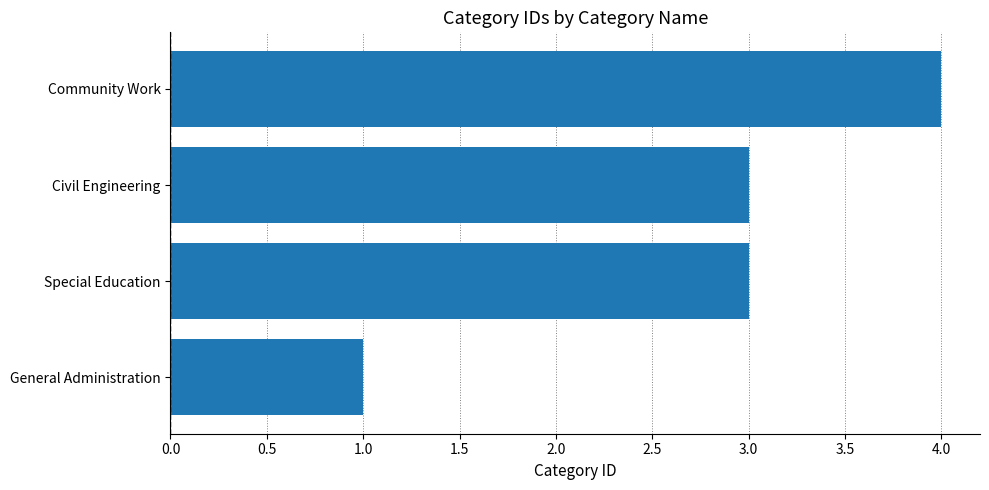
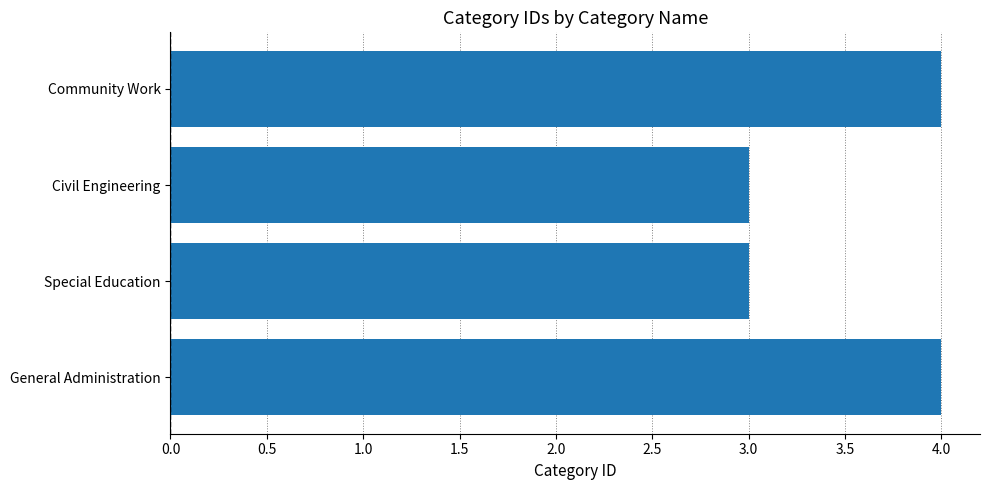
  {
    "Community Work": 4,
    "Civil Engineering": 3,
    "Special Education": 3,
-   "General Administration": 1
+   "General Administration": 4
  }
